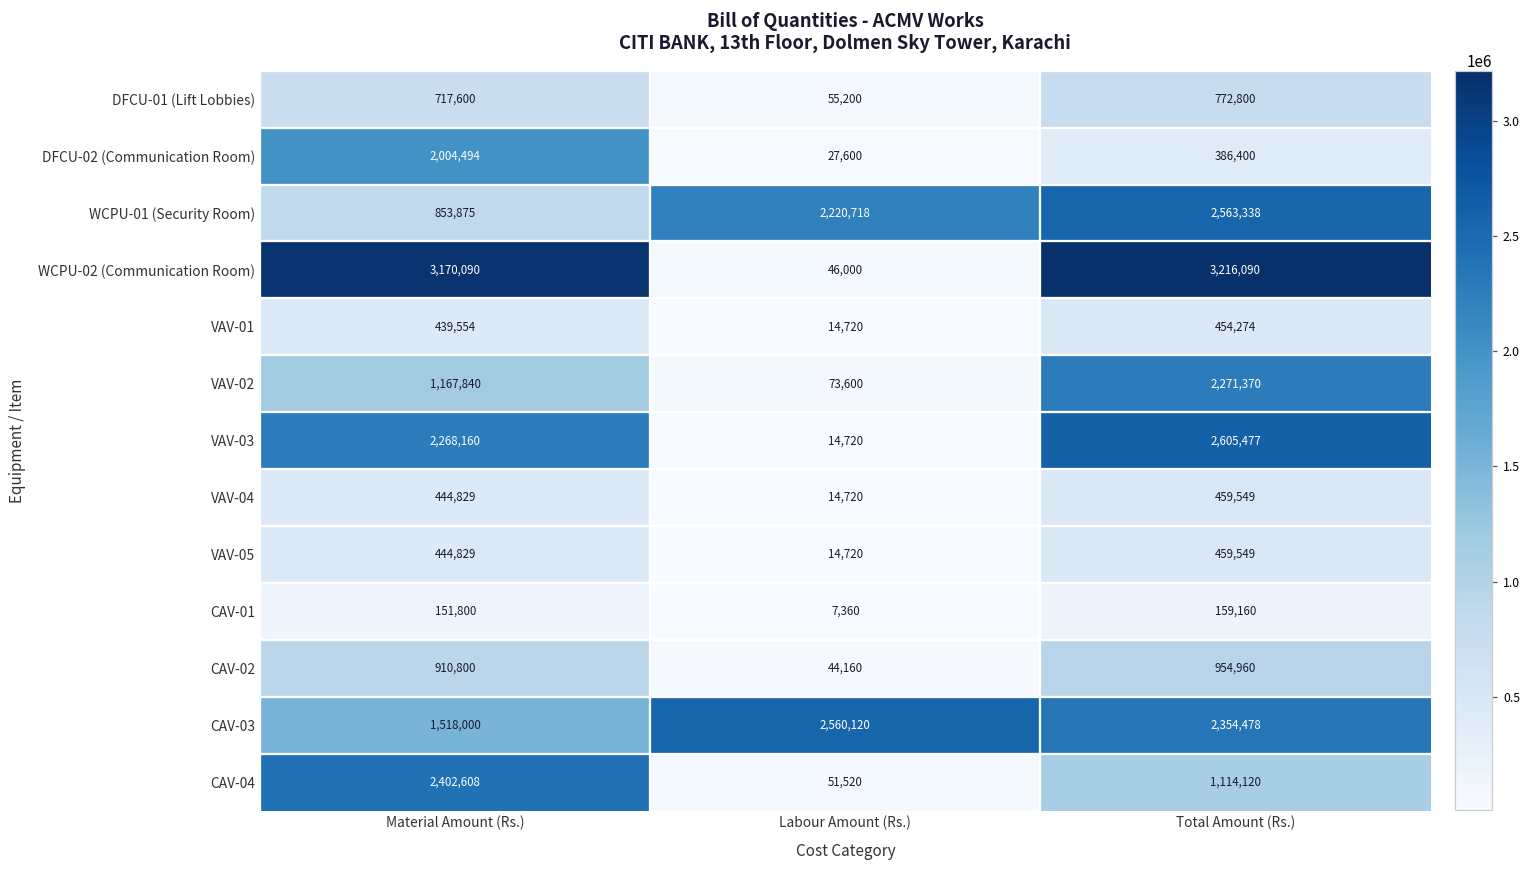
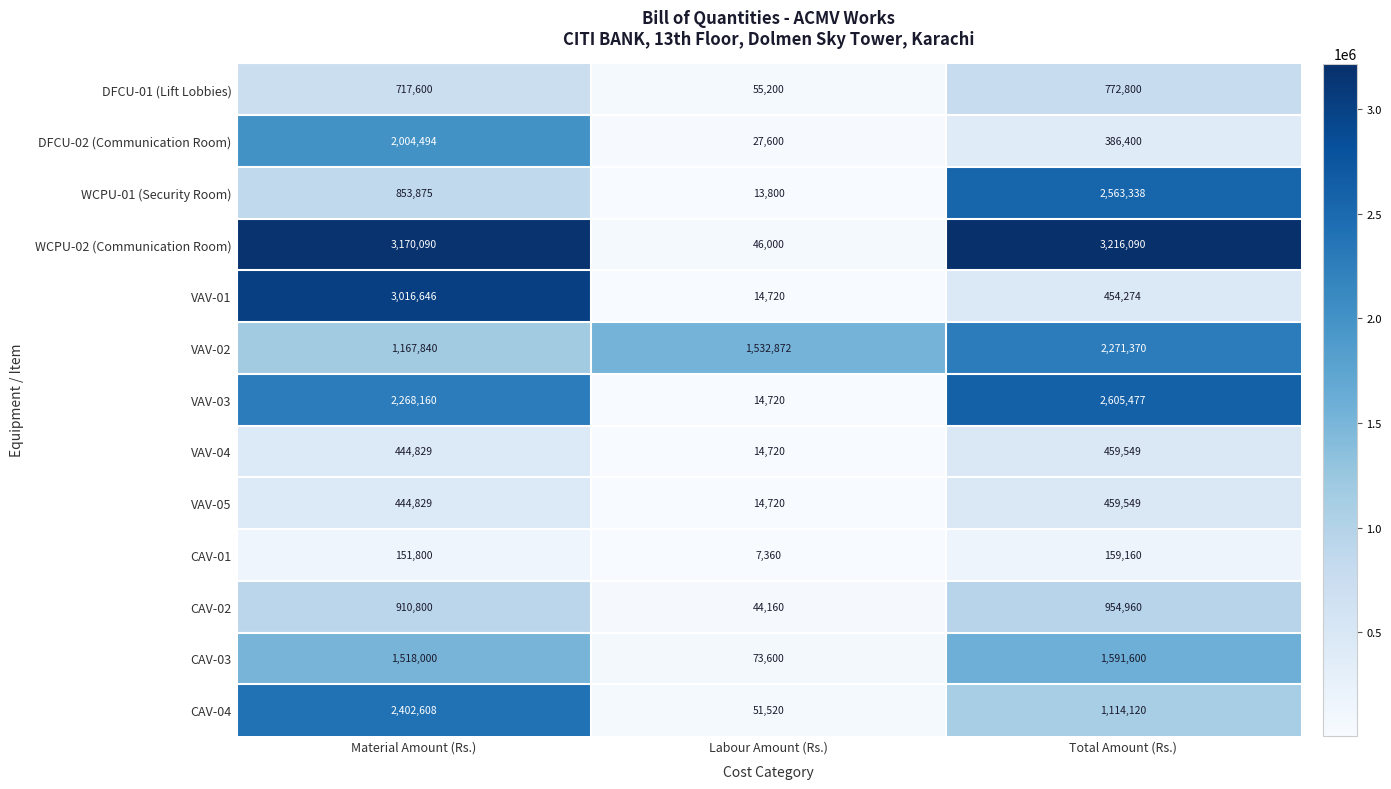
  {
    "DFCU-01 (Lift Lobbies)": {
      "Material Amount (Rs.)": "717,600",
      "Labour Amount (Rs.)": "55,200",
      "Total Amount (Rs.)": "772,800"
    },
    "DFCU-02 (Communication Room)": {
      "Material Amount (Rs.)": "2,004,494",
      "Labour Amount (Rs.)": "27,600",
      "Total Amount (Rs.)": "386,400"
    },
    "WCPU-01 (Security Room)": {
      "Material Amount (Rs.)": "853,875",
-     "Labour Amount (Rs.)": "2,220,718",
+     "Labour Amount (Rs.)": "13,800",
      "Total Amount (Rs.)": "2,563,338"
    },
    "WCPU-02 (Communication Room)": {
      "Material Amount (Rs.)": "3,170,090",
      "Labour Amount (Rs.)": "46,000",
      "Total Amount (Rs.)": "3,216,090"
    },
    "VAV-01": {
-     "Material Amount (Rs.)": "439,554",
+     "Material Amount (Rs.)": "3,016,646",
      "Labour Amount (Rs.)": "14,720",
      "Total Amount (Rs.)": "454,274"
    },
    "VAV-02": {
      "Material Amount (Rs.)": "1,167,840",
-     "Labour Amount (Rs.)": "73,600",
+     "Labour Amount (Rs.)": "1,532,872",
      "Total Amount (Rs.)": "2,271,370"
    },
    "VAV-03": {
      "Material Amount (Rs.)": "2,268,160",
      "Labour Amount (Rs.)": "14,720",
      "Total Amount (Rs.)": "2,605,477"
    },
    "VAV-04": {
      "Material Amount (Rs.)": "444,829",
      "Labour Amount (Rs.)": "14,720",
      "Total Amount (Rs.)": "459,549"
    },
    "VAV-05": {
      "Material Amount (Rs.)": "444,829",
      "Labour Amount (Rs.)": "14,720",
      "Total Amount (Rs.)": "459,549"
    },
    "CAV-01": {
      "Material Amount (Rs.)": "151,800",
      "Labour Amount (Rs.)": "7,360",
      "Total Amount (Rs.)": "159,160"
    },
    "CAV-02": {
      "Material Amount (Rs.)": "910,800",
      "Labour Amount (Rs.)": "44,160",
      "Total Amount (Rs.)": "954,960"
    },
    "CAV-03": {
      "Material Amount (Rs.)": "1,518,000",
-     "Labour Amount (Rs.)": "2,560,120",
-     "Total Amount (Rs.)": "2,354,478"
+     "Labour Amount (Rs.)": "73,600",
+     "Total Amount (Rs.)": "1,591,600"
    },
    "CAV-04": {
      "Material Amount (Rs.)": "2,402,608",
      "Labour Amount (Rs.)": "51,520",
      "Total Amount (Rs.)": "1,114,120"
    }
  }
